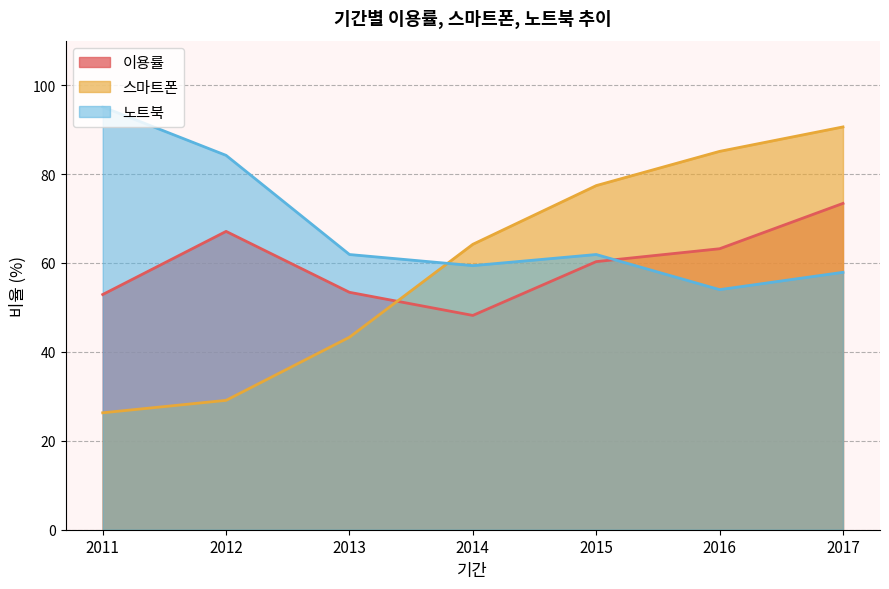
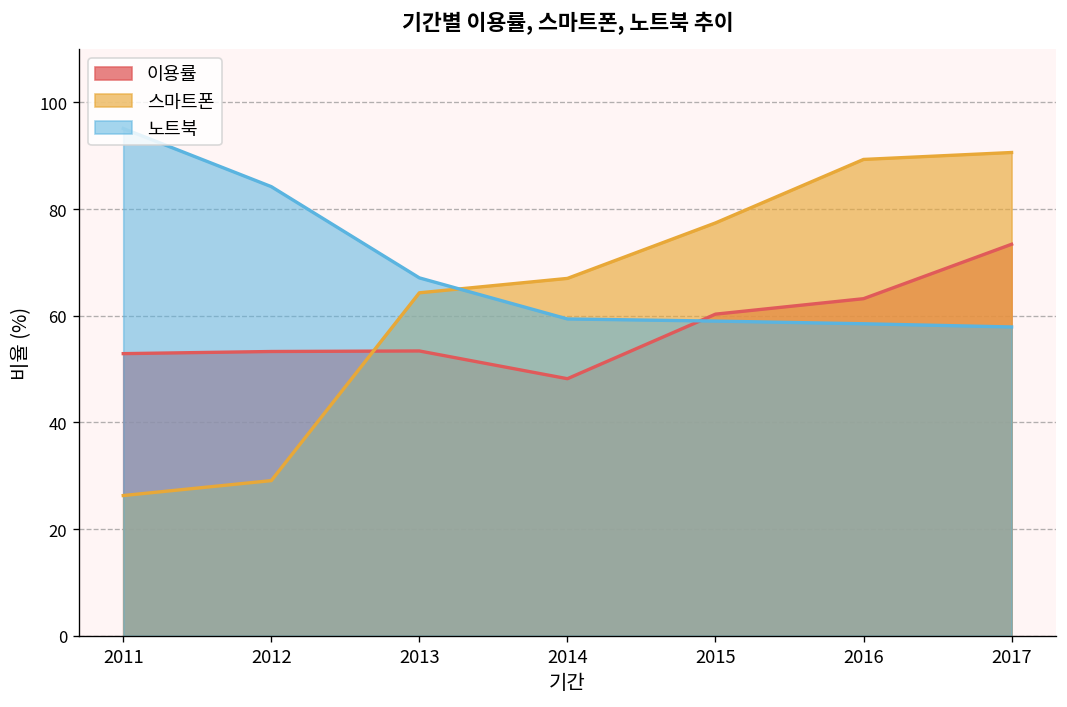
  {
    "이용률": {
      "2011": 53,
-     "2012": 67,
+     "2012": 53,
      "2013": 53,
      "2014": 48,
      "2015": 60,
      "2016": 63,
      "2017": 73
    },
    "스마트폰": {
      "2011": 26,
      "2012": 29,
-     "2013": 43,
-     "2014": 64,
+     "2013": 64,
+     "2014": 67,
      "2015": 77,
-     "2016": 85,
+     "2016": 89,
      "2017": 91
    },
    "노트북": {
      "2012": 84,
-     "2013": 62,
+     "2013": 67,
      "2014": 59,
-     "2015": 62,
-     "2016": 54,
+     "2015": 59,
+     "2016": 59,
      "2017": 58
    }
  }
